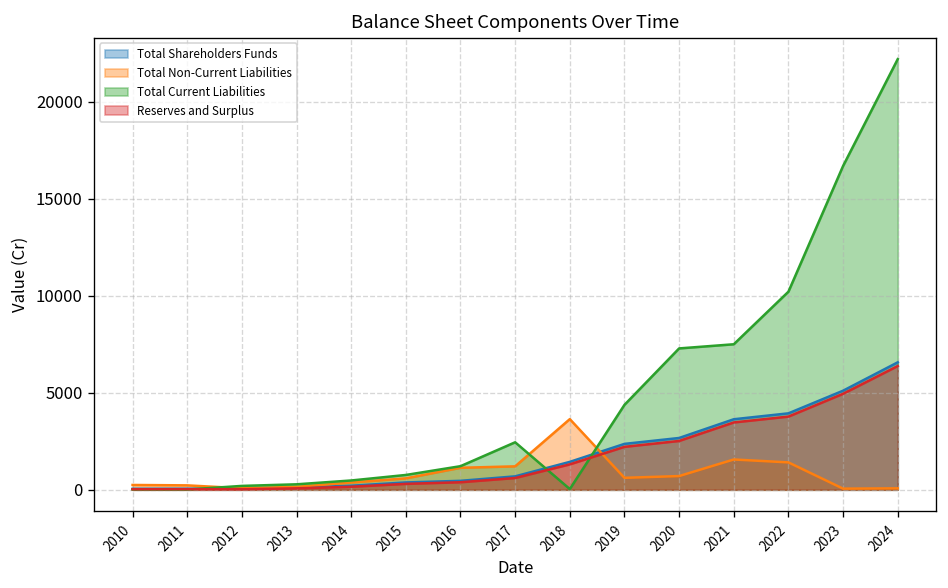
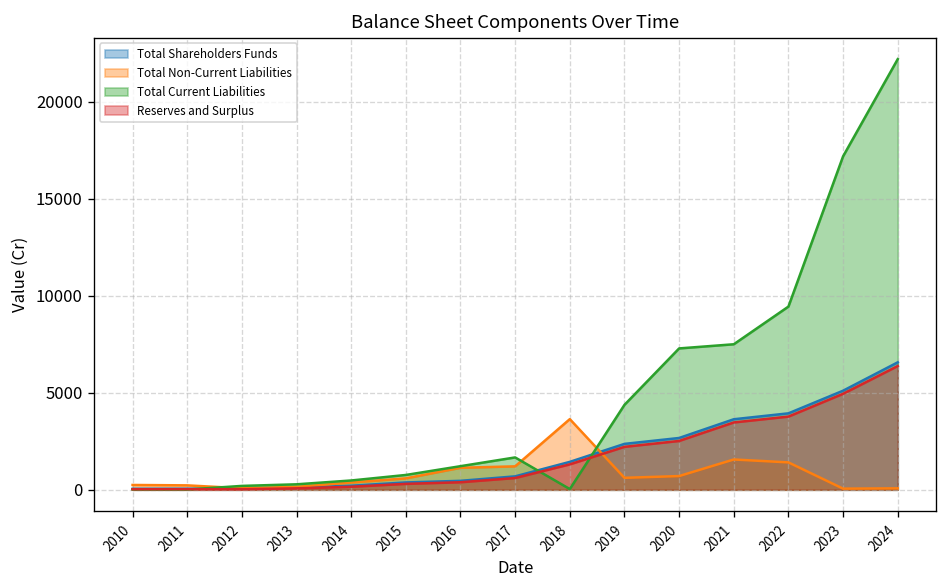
  {
    "Total Shareholders Funds": {
      "2021": 3600,
      "2022": 3900,
      "2023": 5100,
      "2024": 6600
    },
    "Total Current Liabilities": {
      "2015": 800,
-     "2017": 2400,
+     "2017": 1700,
      "2018": 0,
      "2019": 4400,
      "2020": 7300,
      "2021": 7500,
-     "2022": 10200,
-     "2023": 16700,
+     "2022": 9400,
+     "2023": 17200,
      "2024": 22200
    }
  }
